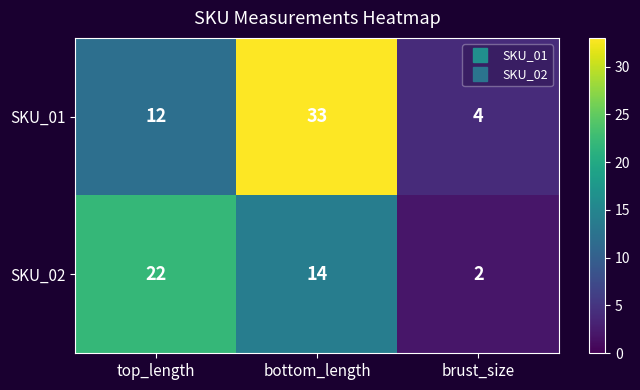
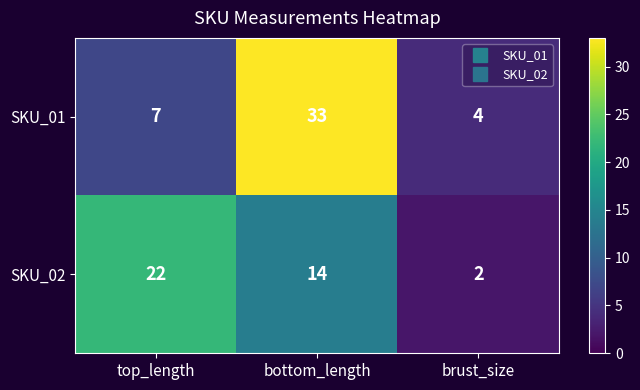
  {
    "SKU_01": {
-     "top_length": 12,
+     "top_length": 7,
      "bottom_length": 33,
      "brust_size": 4
    },
    "SKU_02": {
      "top_length": 22,
      "bottom_length": 14,
      "brust_size": 2
    }
  }
